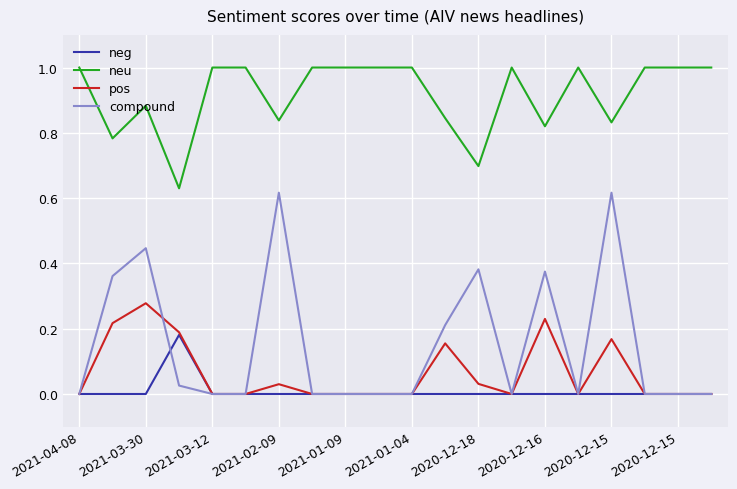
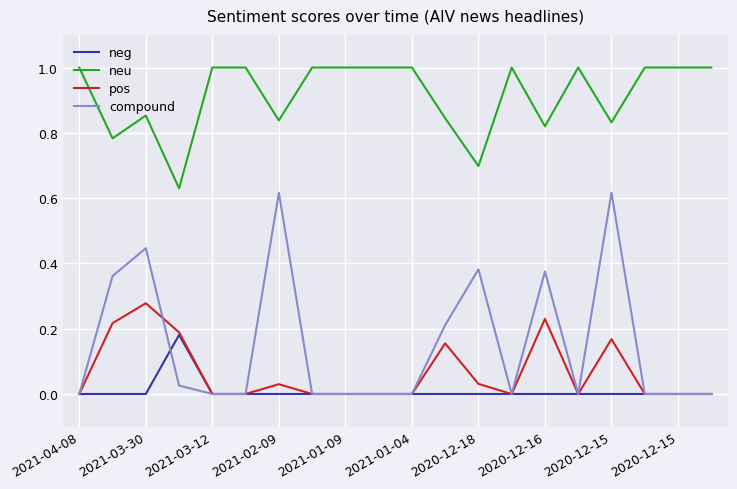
  {
    "neg": {
      "2021-03-30": 0.00,
      "2021-02-09": 0.00,
      "2020-12-18": 0.00,
      "2020-12-16": 0.00
    },
    "neu": {
      "2021-04-08": 1.00,
-     "2021-03-30": 0.88,
+     "2021-03-30": 0.85,
      "2021-03-12": 1.00,
      "2021-02-09": 0.84,
      "2021-01-09": 1.00,
      "2021-01-04": 1.00,
      "2020-12-18": 0.70,
      "2020-12-16": 0.82
    },
    "pos": {
      "2021-03-30": 0.28,
      "2021-02-09": 0.03,
      "2020-12-18": 0.03,
      "2020-12-16": 0.23
    },
    "compound": {
      "2021-03-30": 0.45,
      "2021-02-09": 0.62,
      "2020-12-18": 0.38,
      "2020-12-16": 0.38
    }
  }
